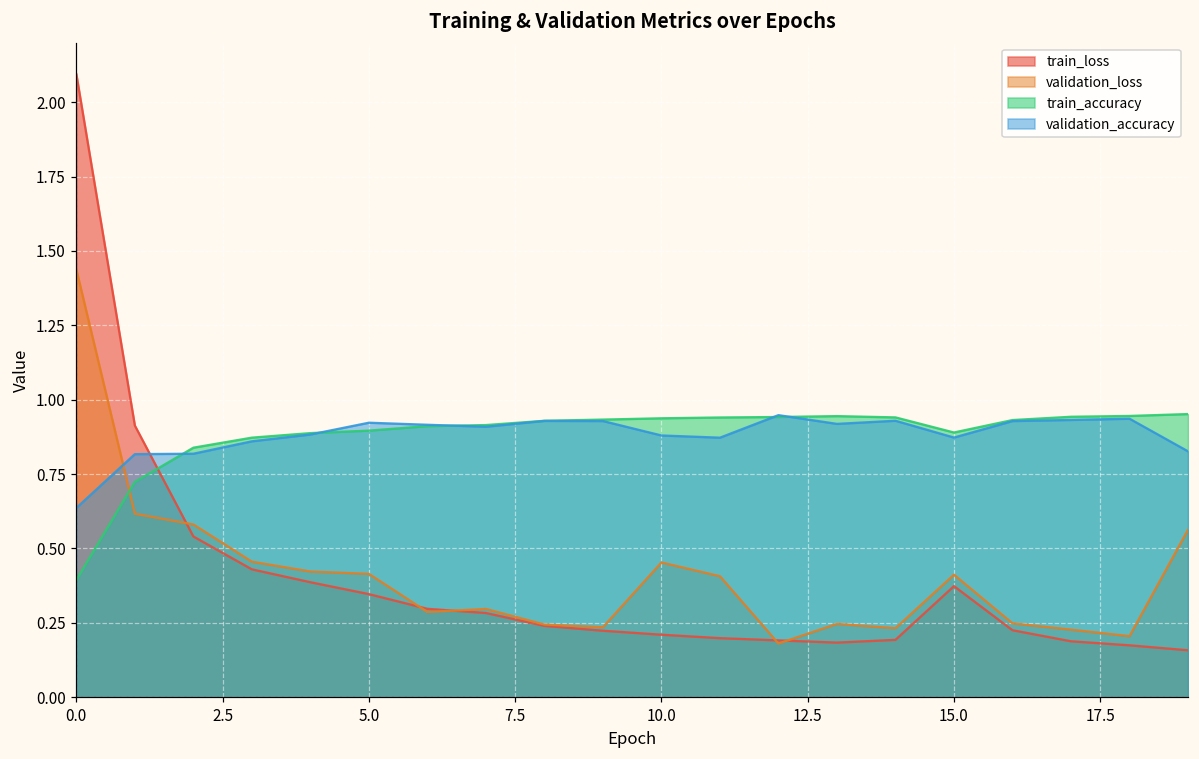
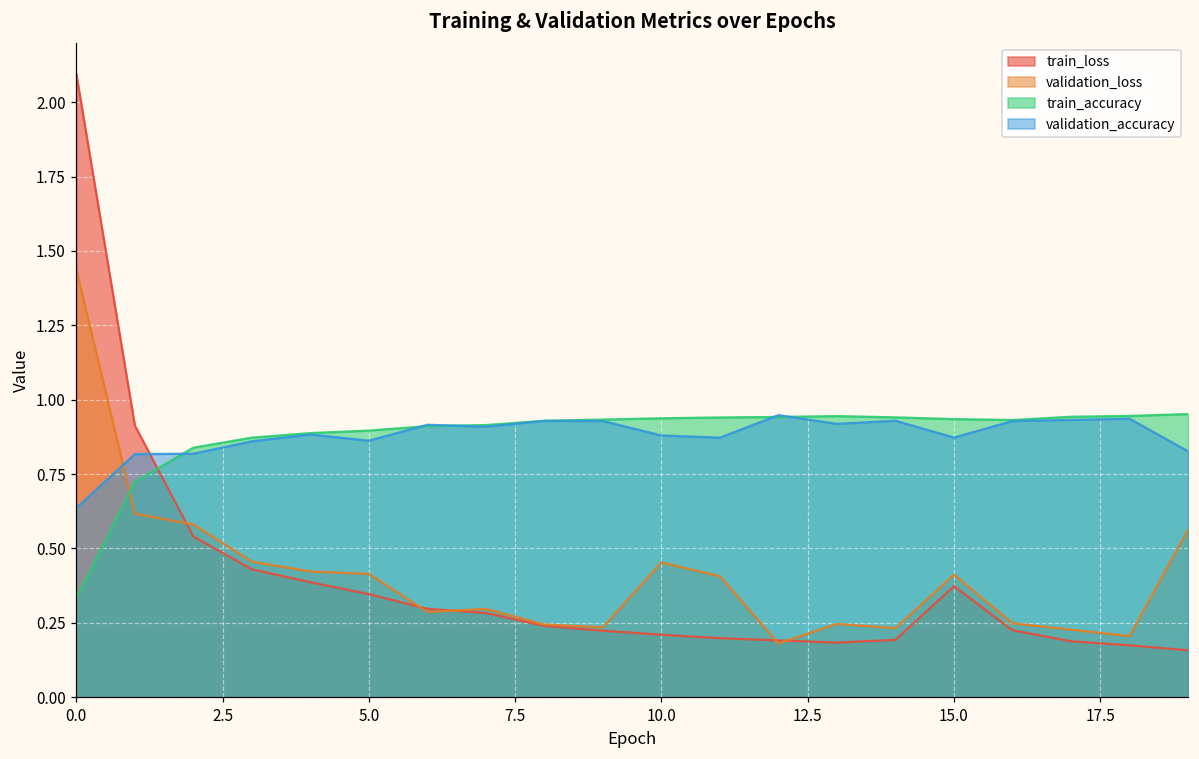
  {
    "train_accuracy": {
-     "0.0": 0.39,
+     "0.0": 0.33,
      "5.0": 0.90,
      "10.0": 0.94,
-     "15.0": 0.89
+     "15.0": 0.93
    },
    "validation_accuracy": {
      "0.0": 0.64,
-     "5.0": 0.92,
+     "5.0": 0.86,
      "10.0": 0.88,
      "15.0": 0.87
    }
  }
